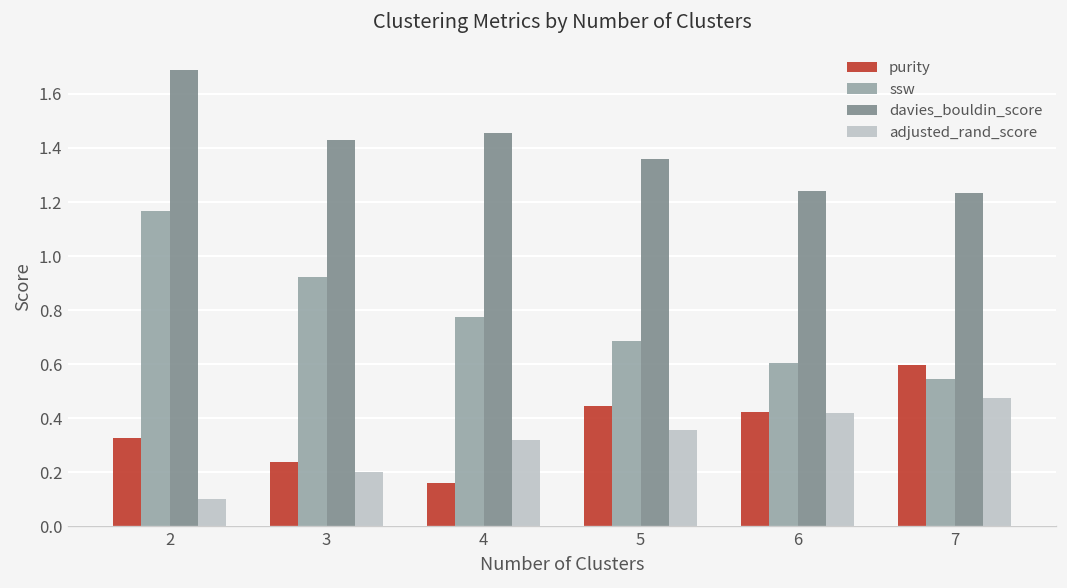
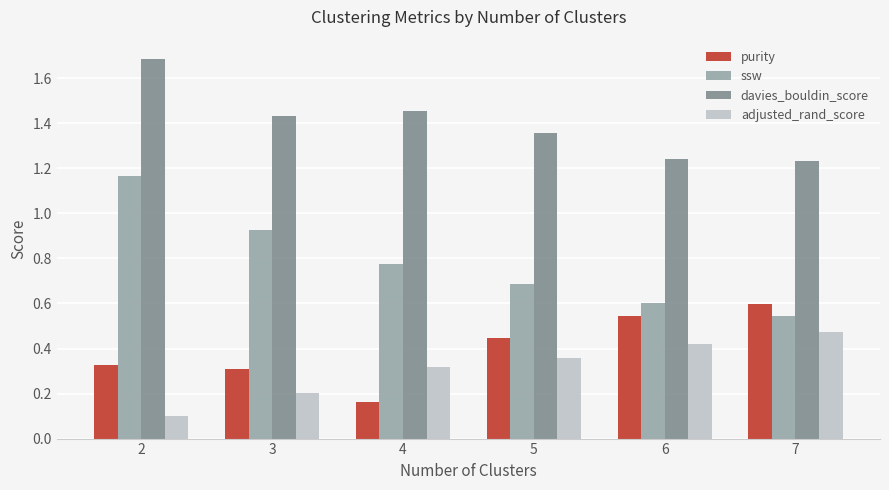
  {
    "purity": {
      "2": 0.33,
-     "3": 0.24,
+     "3": 0.31,
      "4": 0.16,
      "5": 0.45,
-     "6": 0.42,
+     "6": 0.54,
      "7": 0.60
    }
  }
